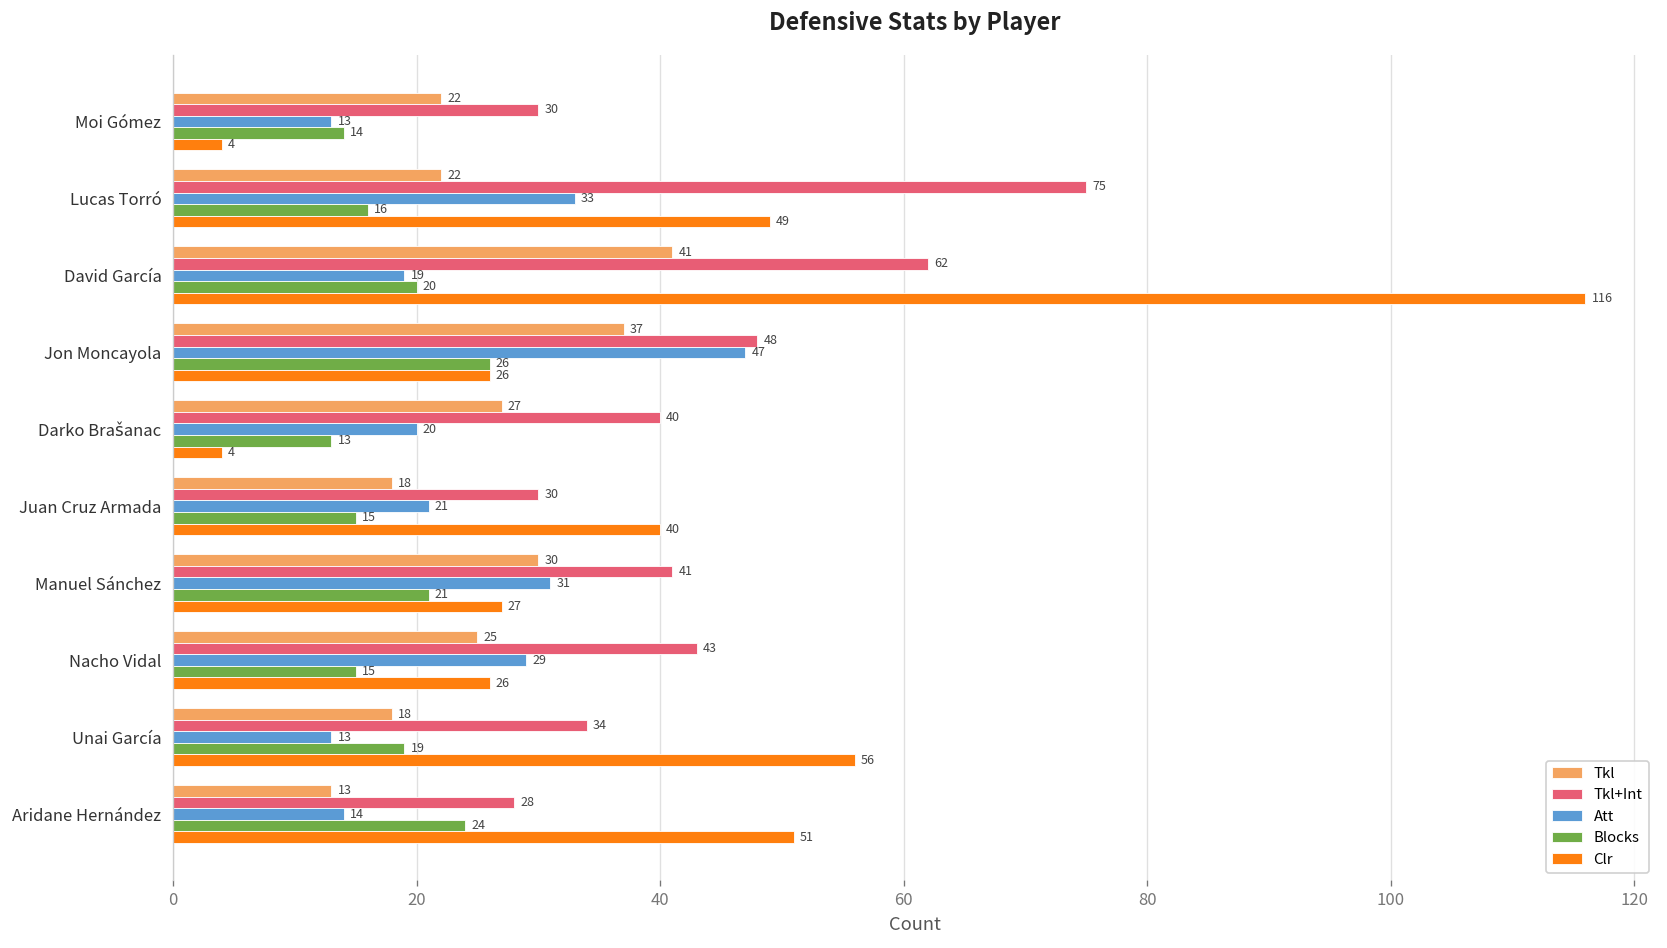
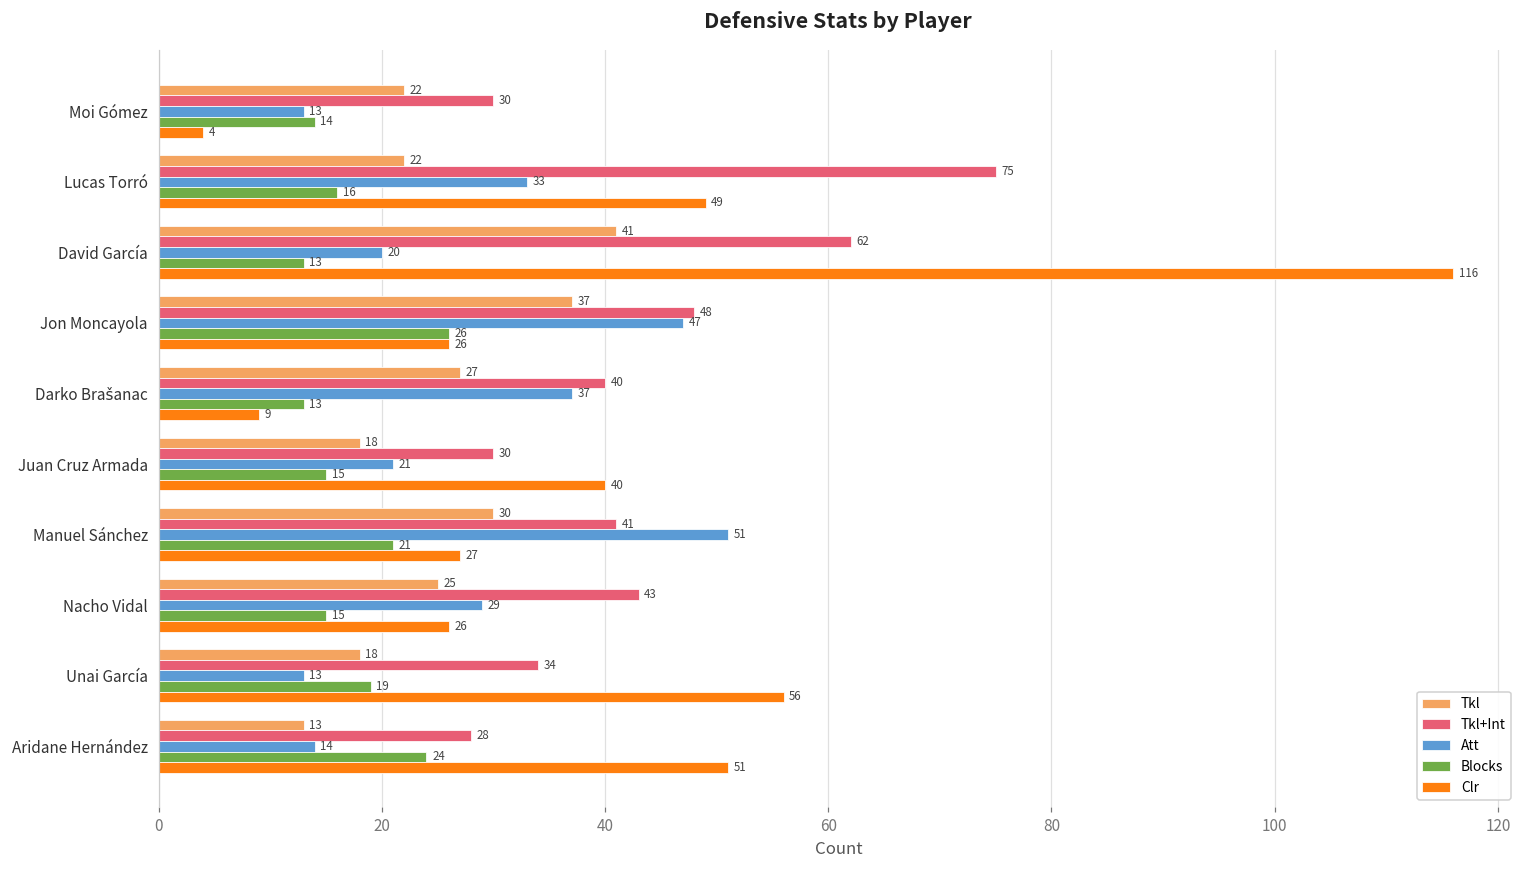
  {
    "Tkl": {
      "Moi Gómez": 22,
      "Lucas Torró": 22,
      "David García": 41,
      "Jon Moncayola": 37,
      "Darko Brašanac": 27,
      "Juan Cruz Armada": 18,
      "Manuel Sánchez": 30,
      "Nacho Vidal": 25,
      "Unai García": 18,
      "Aridane Hernández": 13
    },
    "Tkl+Int": {
      "Moi Gómez": 30,
      "Lucas Torró": 75,
      "David García": 62,
      "Jon Moncayola": 48,
      "Darko Brašanac": 40,
      "Juan Cruz Armada": 30,
      "Manuel Sánchez": 41,
      "Nacho Vidal": 43,
      "Unai García": 34,
      "Aridane Hernández": 28
    },
    "Att": {
      "Moi Gómez": 13,
      "Lucas Torró": 33,
-     "David García": 19,
+     "David García": 20,
      "Jon Moncayola": 47,
-     "Darko Brašanac": 20,
+     "Darko Brašanac": 37,
      "Juan Cruz Armada": 21,
-     "Manuel Sánchez": 31,
+     "Manuel Sánchez": 51,
      "Nacho Vidal": 29,
      "Unai García": 13,
      "Aridane Hernández": 14
    },
    "Blocks": {
      "Moi Gómez": 14,
      "Lucas Torró": 16,
-     "David García": 20,
+     "David García": 13,
      "Jon Moncayola": 26,
      "Darko Brašanac": 13,
      "Juan Cruz Armada": 15,
      "Manuel Sánchez": 21,
      "Nacho Vidal": 15,
      "Unai García": 19,
      "Aridane Hernández": 24
    },
    "Clr": {
      "Moi Gómez": 4,
      "Lucas Torró": 49,
      "David García": 116,
      "Jon Moncayola": 26,
-     "Darko Brašanac": 4,
+     "Darko Brašanac": 9,
      "Juan Cruz Armada": 40,
      "Manuel Sánchez": 27,
      "Nacho Vidal": 26,
      "Unai García": 56,
      "Aridane Hernández": 51
    }
  }
